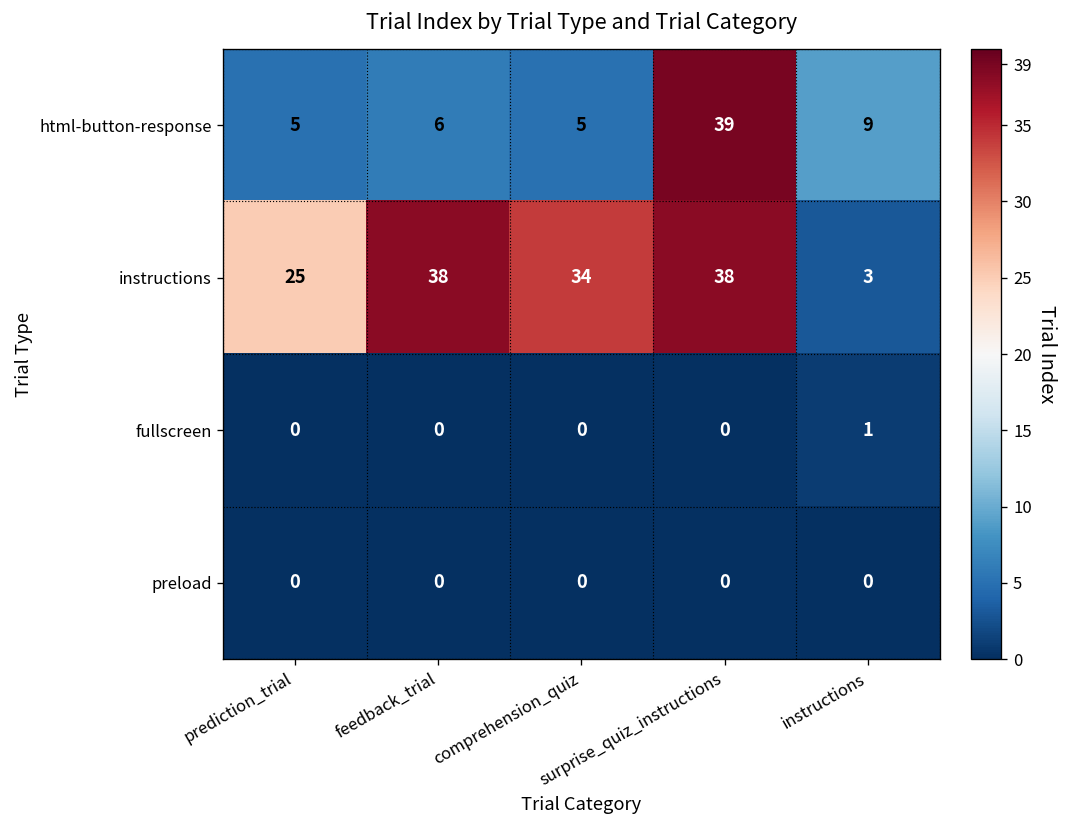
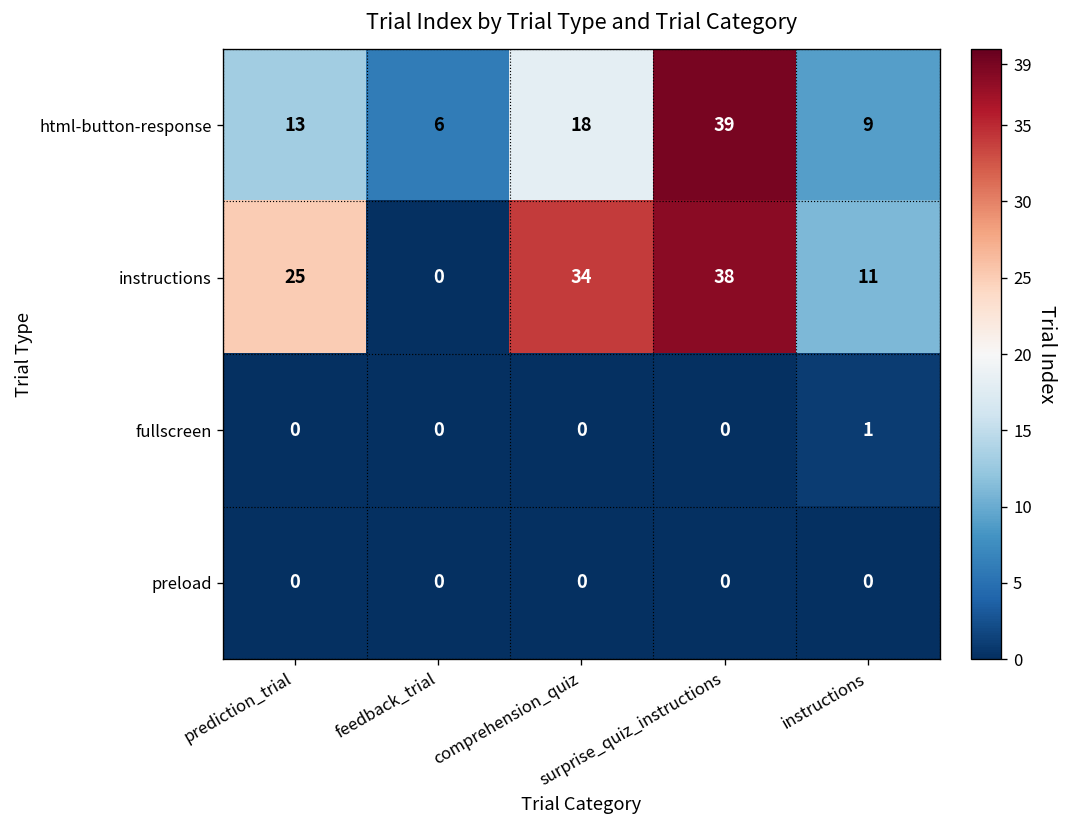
  {
    "html-button-response": {
-     "prediction_trial": 5,
+     "prediction_trial": 13,
      "feedback_trial": 6,
-     "comprehension_quiz": 5,
+     "comprehension_quiz": 18,
      "surprise_quiz_instructions": 39,
      "instructions": 9
    },
    "instructions": {
      "prediction_trial": 25,
-     "feedback_trial": 38,
+     "feedback_trial": 0,
      "comprehension_quiz": 34,
      "surprise_quiz_instructions": 38,
-     "instructions": 3
+     "instructions": 11
    },
    "fullscreen": {
      "prediction_trial": 0,
      "feedback_trial": 0,
      "comprehension_quiz": 0,
      "surprise_quiz_instructions": 0,
      "instructions": 1
    },
    "preload": {
      "prediction_trial": 0,
      "feedback_trial": 0,
      "comprehension_quiz": 0,
      "surprise_quiz_instructions": 0,
      "instructions": 0
    }
  }
